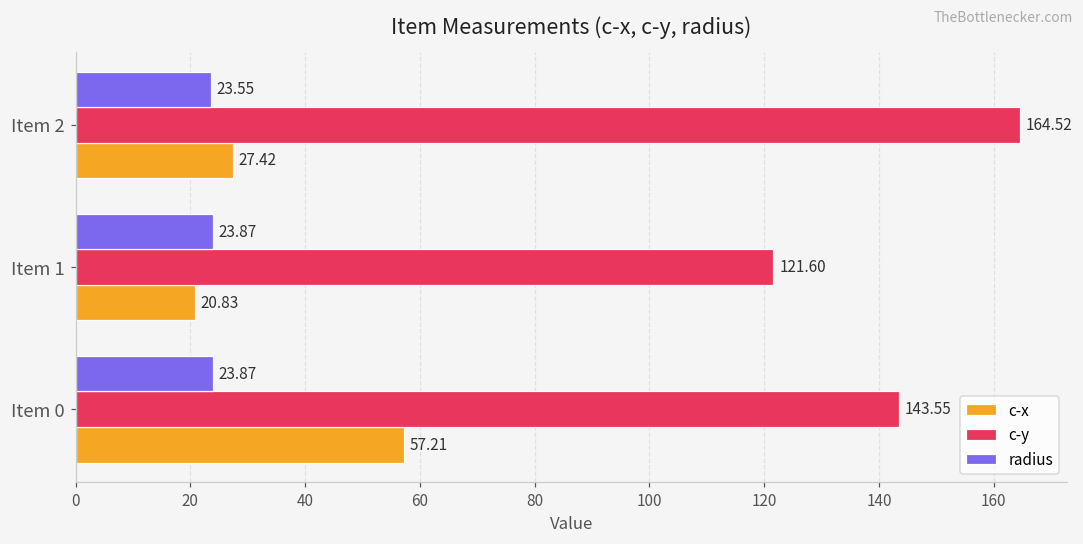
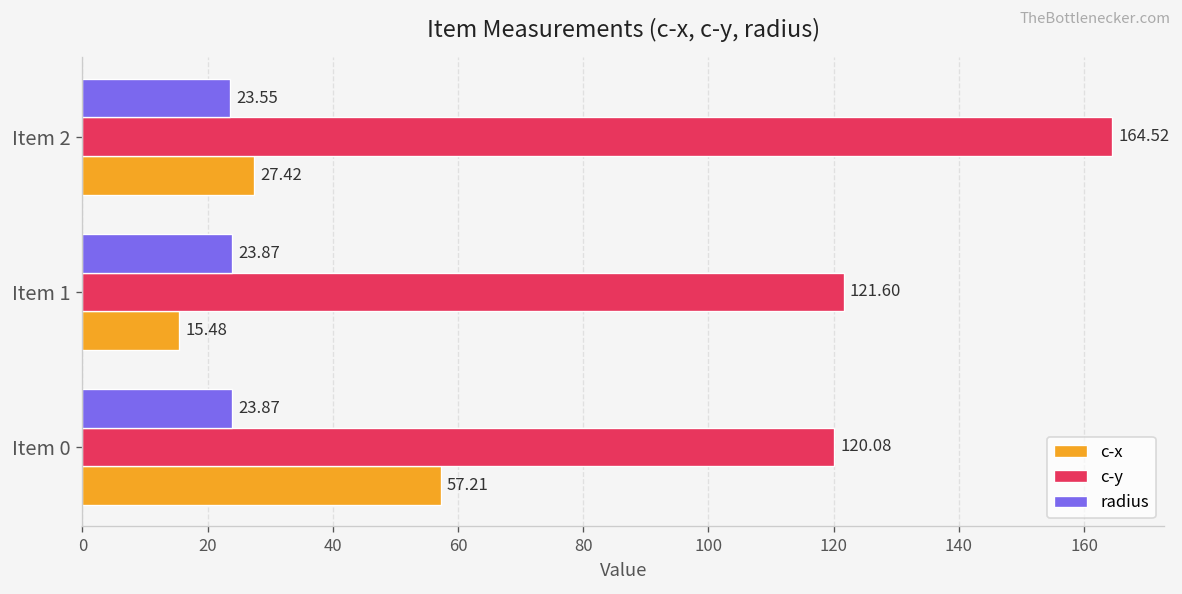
  {
    "c-x": {
      "Item 2": 27.42,
-     "Item 1": 20.83,
+     "Item 1": 15.48,
      "Item 0": 57.21
    },
    "c-y": {
      "Item 2": 164.52,
      "Item 1": 121.60,
-     "Item 0": 143.55
+     "Item 0": 120.08
    },
    "radius": {
      "Item 2": 23.55,
      "Item 1": 23.87,
      "Item 0": 23.87
    }
  }
